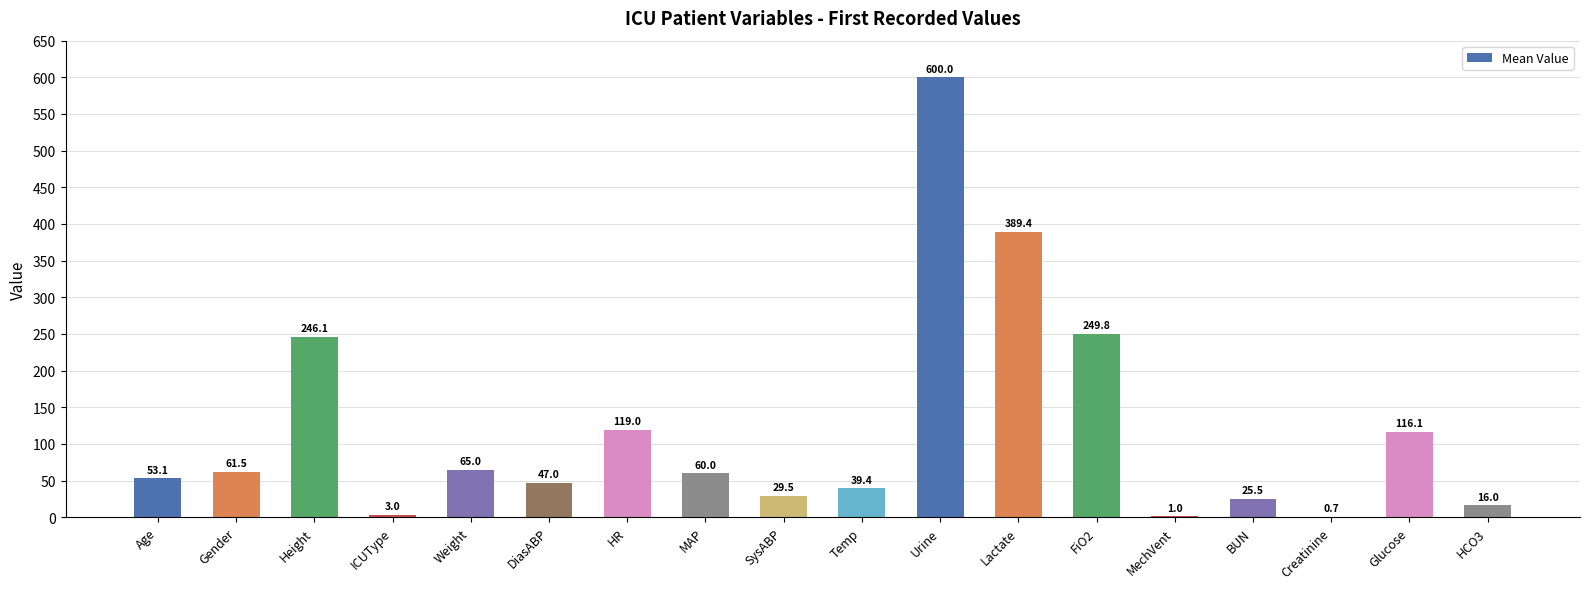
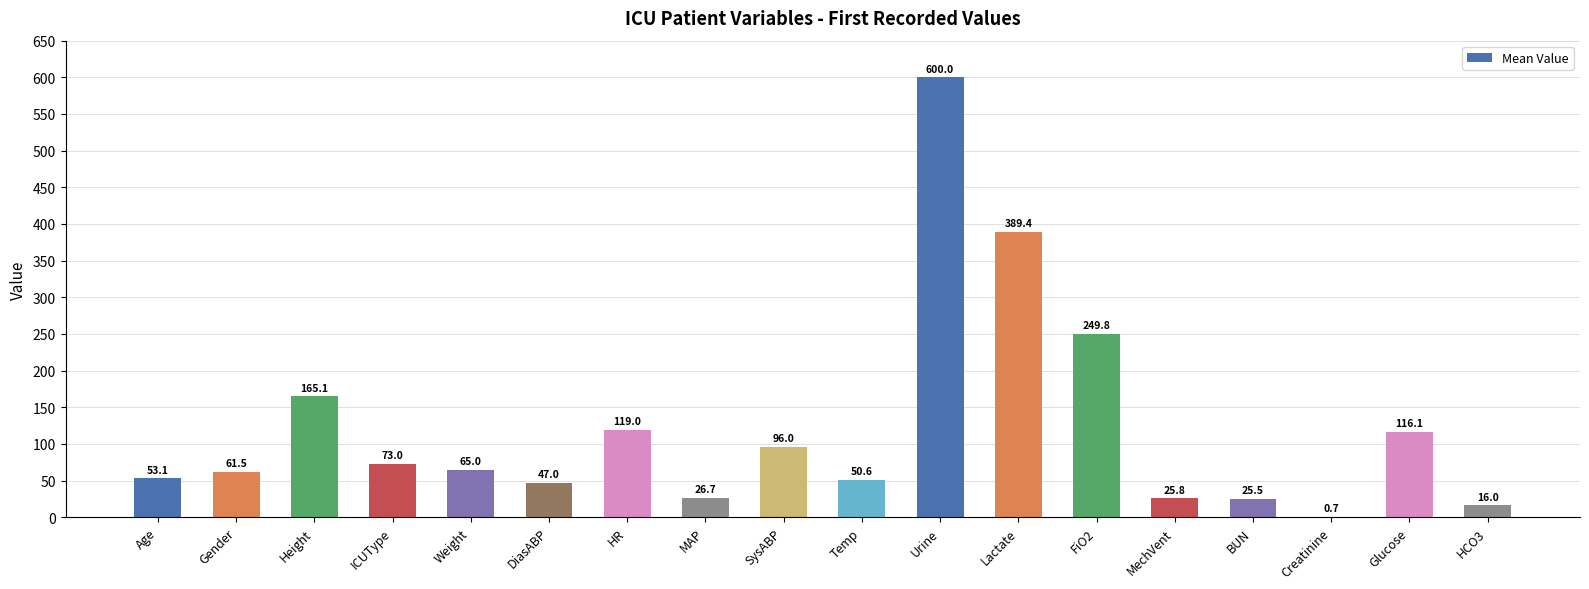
  {
    "Age": 53.1,
    "Gender": 61.5,
-   "Height": 246.1,
-   "ICUType": 3.0,
+   "Height": 165.1,
+   "ICUType": 73.0,
    "Weight": 65.0,
    "DiasABP": 47.0,
    "HR": 119.0,
-   "MAP": 60.0,
-   "SysABP": 29.5,
-   "Temp": 39.4,
+   "MAP": 26.7,
+   "SysABP": 96.0,
+   "Temp": 50.6,
    "Urine": 600.0,
    "Lactate": 389.4,
    "FiO2": 249.8,
-   "MechVent": 1.0,
+   "MechVent": 25.8,
    "BUN": 25.5,
    "Creatinine": 0.7,
    "Glucose": 116.1,
    "HCO3": 16.0
  }
